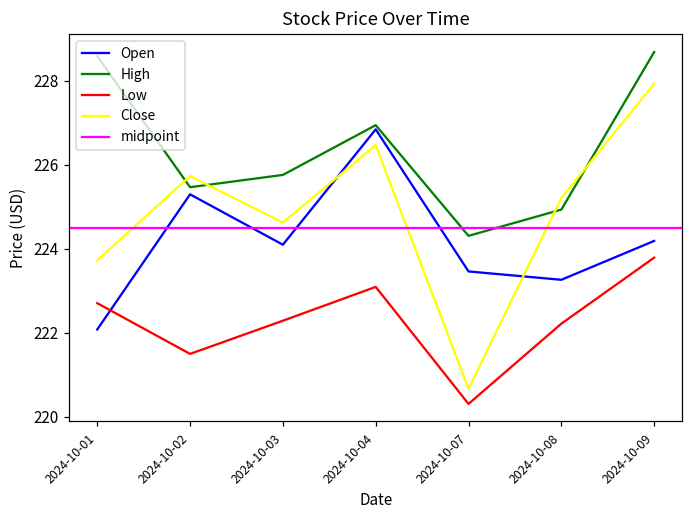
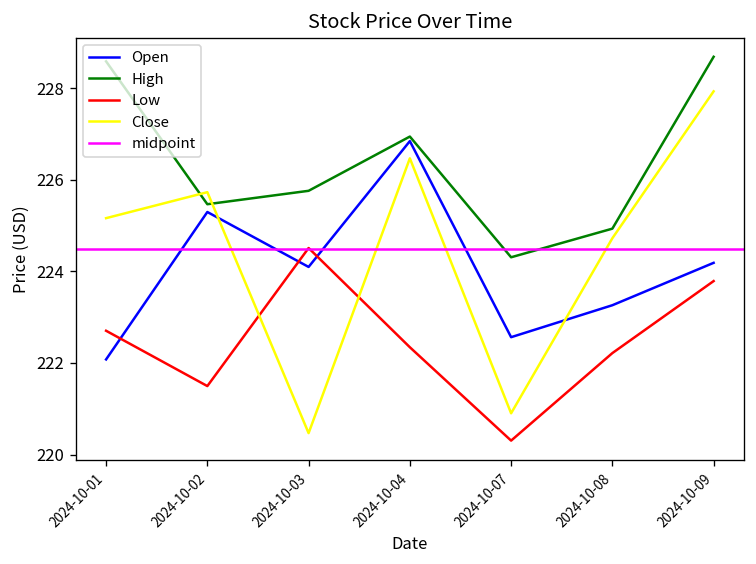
  {
    "Open": {
      "2024-10-01": 222.1,
      "2024-10-02": 225.3,
      "2024-10-03": 224.1,
      "2024-10-04": 226.8,
-     "2024-10-07": 223.5,
+     "2024-10-07": 222.6,
      "2024-10-08": 223.3,
      "2024-10-09": 224.2
    },
    "High": {
      "2024-10-02": 225.5,
      "2024-10-03": 225.8,
      "2024-10-04": 226.9,
      "2024-10-07": 224.3,
      "2024-10-08": 224.9,
      "2024-10-09": 228.7
    },
    "Low": {
      "2024-10-01": 222.7,
      "2024-10-02": 221.5,
-     "2024-10-03": 222.3,
-     "2024-10-04": 223.1,
+     "2024-10-03": 224.5,
+     "2024-10-04": 222.3,
      "2024-10-07": 220.3,
      "2024-10-08": 222.2,
      "2024-10-09": 223.8
    },
    "Close": {
-     "2024-10-01": 223.7,
+     "2024-10-01": 225.2,
      "2024-10-02": 225.7,
-     "2024-10-03": 224.6,
+     "2024-10-03": 220.5,
      "2024-10-04": 226.5,
-     "2024-10-07": 220.7,
-     "2024-10-08": 225.2,
+     "2024-10-07": 220.9,
+     "2024-10-08": 224.7,
      "2024-10-09": 227.9
    }
  }
